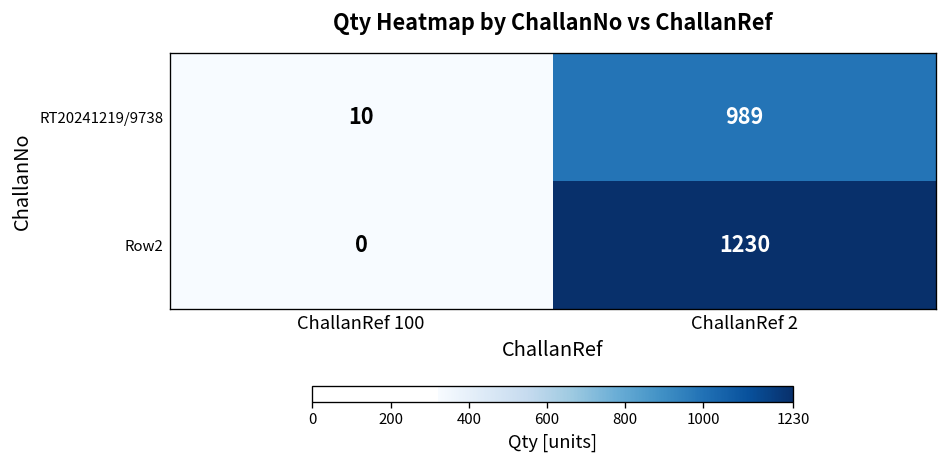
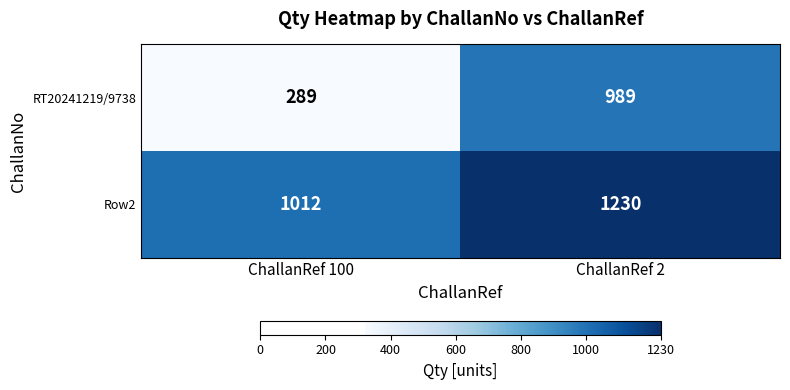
  {
    "RT20241219/9738": {
-     "ChallanRef 100": 10,
+     "ChallanRef 100": 289,
      "ChallanRef 2": 989
    },
    "Row2": {
-     "ChallanRef 100": 0,
+     "ChallanRef 100": 1012,
      "ChallanRef 2": 1230
    }
  }
